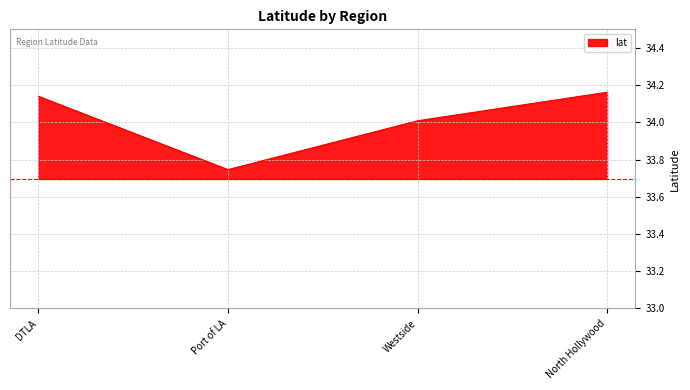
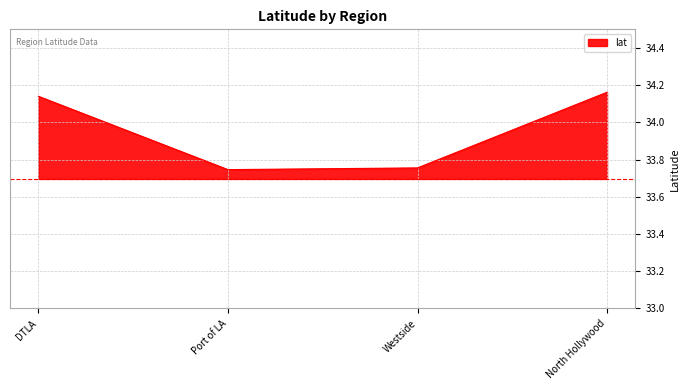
  {
    "DTLA": 34.14,
    "Port of LA": 33.75,
-   "Westside": 34.01,
+   "Westside": 33.76,
    "North Hollywood": 34.16
  }
